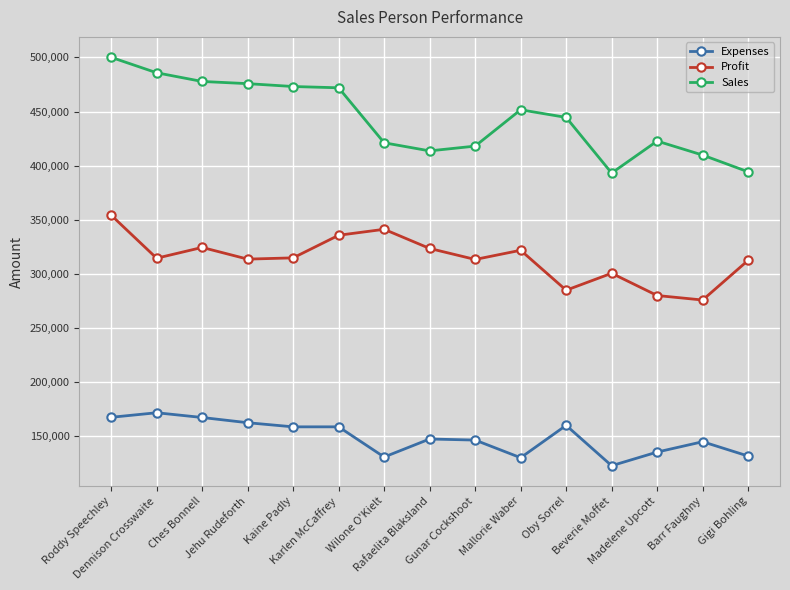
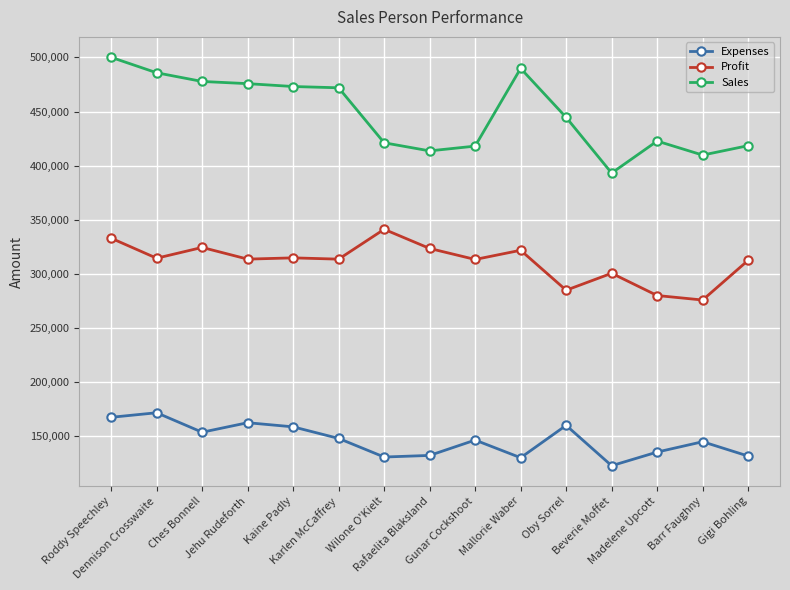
  {
    "Expenses": {
      "Roddy Speechley": "167,000",
      "Dennison Crosswaite": "171,000",
-     "Ches Bonnell": "167,000",
+     "Ches Bonnell": "153,000",
      "Jehu Rudeforth": "162,000",
      "Kaine Padly": "158,000",
-     "Karlen McCaffrey": "158,000",
+     "Karlen McCaffrey": "148,000",
      "Wilone O'Kielt": "131,000",
-     "Rafaelita Blaksland": "147,000",
+     "Rafaelita Blaksland": "132,000",
      "Gunar Cockshoot": "146,000",
      "Mallorie Waber": "130,000",
      "Oby Sorrel": "160,000",
      "Beverie Moffet": "123,000",
      "Madelene Upcott": "135,000",
      "Barr Faughny": "145,000",
      "Gigi Bohling": "131,000"
    },
    "Profit": {
-     "Roddy Speechley": "354,000",
+     "Roddy Speechley": "333,000",
      "Dennison Crosswaite": "314,000",
      "Ches Bonnell": "324,000",
      "Jehu Rudeforth": "314,000",
      "Kaine Padly": "315,000",
-     "Karlen McCaffrey": "336,000",
+     "Karlen McCaffrey": "314,000",
      "Wilone O'Kielt": "341,000",
      "Rafaelita Blaksland": "323,000",
      "Gunar Cockshoot": "313,000",
      "Mallorie Waber": "322,000",
      "Oby Sorrel": "285,000",
      "Beverie Moffet": "300,000",
      "Madelene Upcott": "280,000",
      "Barr Faughny": "276,000",
      "Gigi Bohling": "312,000"
    },
    "Sales": {
      "Roddy Speechley": "500,000",
      "Dennison Crosswaite": "486,000",
      "Ches Bonnell": "478,000",
      "Jehu Rudeforth": "476,000",
      "Kaine Padly": "473,000",
      "Karlen McCaffrey": "472,000",
      "Wilone O'Kielt": "421,000",
      "Rafaelita Blaksland": "414,000",
      "Gunar Cockshoot": "418,000",
-     "Mallorie Waber": "452,000",
+     "Mallorie Waber": "490,000",
      "Oby Sorrel": "445,000",
      "Beverie Moffet": "393,000",
      "Madelene Upcott": "423,000",
      "Barr Faughny": "410,000",
-     "Gigi Bohling": "394,000"
+     "Gigi Bohling": "418,000"
    }
  }
